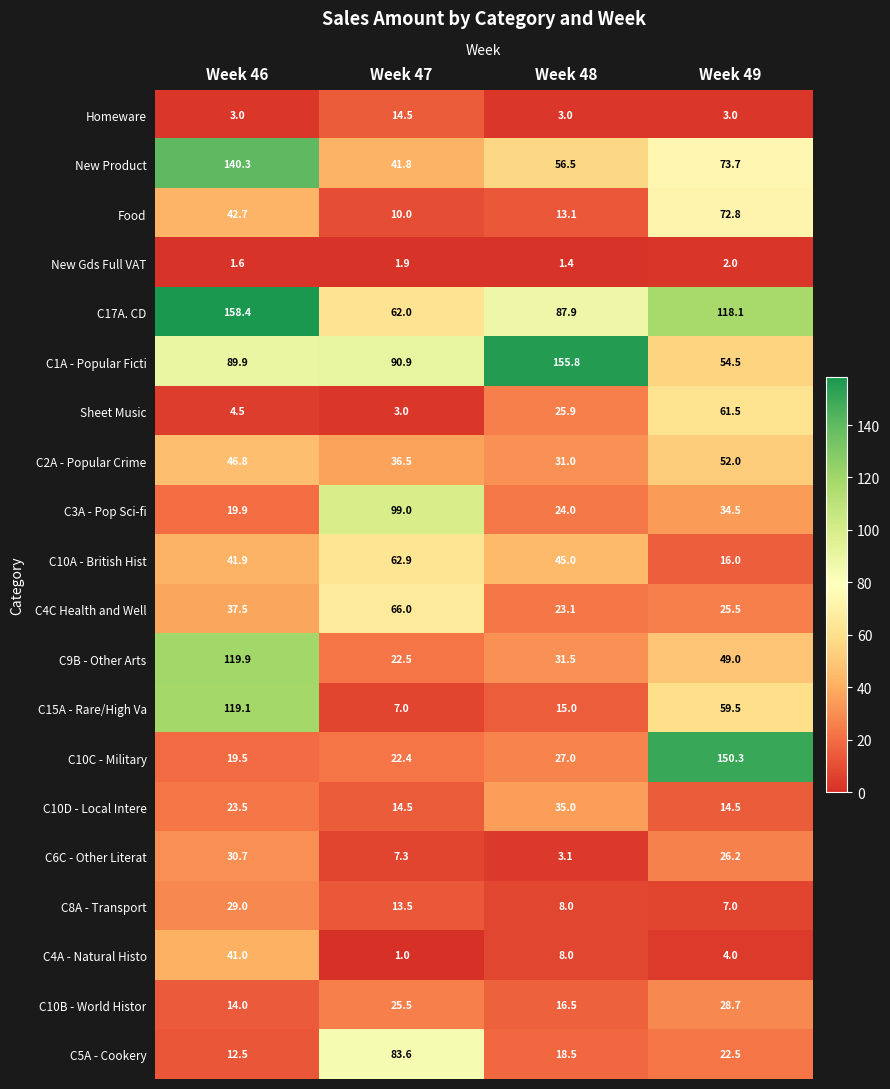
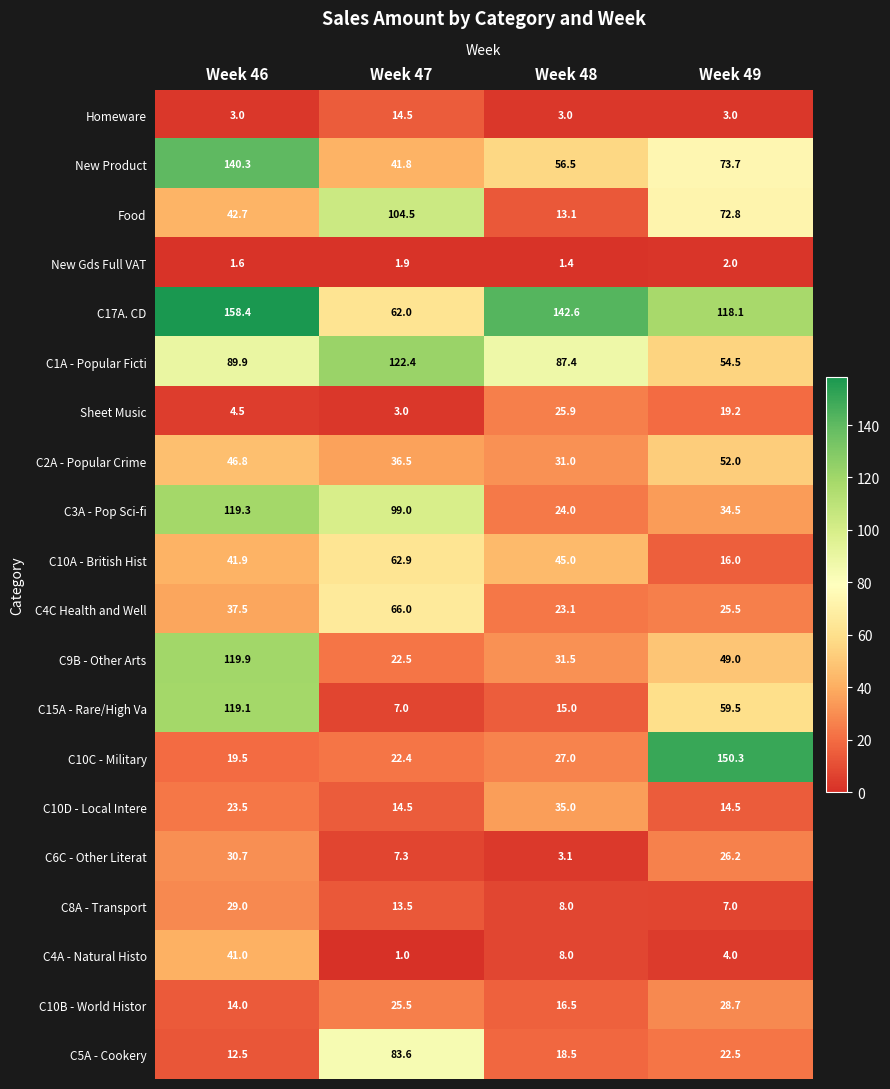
  {
    "Homeware": {
      "Week 46": 3.0,
      "Week 47": 14.5,
      "Week 48": 3.0,
      "Week 49": 3.0
    },
    "New Product": {
      "Week 46": 140.3,
      "Week 47": 41.8,
      "Week 48": 56.5,
      "Week 49": 73.7
    },
    "Food": {
      "Week 46": 42.7,
-     "Week 47": 10.0,
+     "Week 47": 104.5,
      "Week 48": 13.1,
      "Week 49": 72.8
    },
    "New Gds Full VAT": {
      "Week 46": 1.6,
      "Week 47": 1.9,
      "Week 48": 1.4,
      "Week 49": 2.0
    },
    "C17A. CD": {
      "Week 46": 158.4,
      "Week 47": 62.0,
-     "Week 48": 87.9,
+     "Week 48": 142.6,
      "Week 49": 118.1
    },
    "C1A - Popular Ficti": {
      "Week 46": 89.9,
-     "Week 47": 90.9,
-     "Week 48": 155.8,
+     "Week 47": 122.4,
+     "Week 48": 87.4,
      "Week 49": 54.5
    },
    "Sheet Music": {
      "Week 46": 4.5,
      "Week 47": 3.0,
      "Week 48": 25.9,
-     "Week 49": 61.5
+     "Week 49": 19.2
    },
    "C2A - Popular Crime": {
      "Week 46": 46.8,
      "Week 47": 36.5,
      "Week 48": 31.0,
      "Week 49": 52.0
    },
    "C3A - Pop Sci-fi": {
-     "Week 46": 19.9,
+     "Week 46": 119.3,
      "Week 47": 99.0,
      "Week 48": 24.0,
      "Week 49": 34.5
    },
    "C10A - British Hist": {
      "Week 46": 41.9,
      "Week 47": 62.9,
      "Week 48": 45.0,
      "Week 49": 16.0
    },
    "C4C Health and Well": {
      "Week 46": 37.5,
      "Week 47": 66.0,
      "Week 48": 23.1,
      "Week 49": 25.5
    },
    "C9B - Other Arts": {
      "Week 46": 119.9,
      "Week 47": 22.5,
      "Week 48": 31.5,
      "Week 49": 49.0
    },
    "C15A - Rare/High Va": {
      "Week 46": 119.1,
      "Week 47": 7.0,
      "Week 48": 15.0,
      "Week 49": 59.5
    },
    "C10C - Military": {
      "Week 46": 19.5,
      "Week 47": 22.4,
      "Week 48": 27.0,
      "Week 49": 150.3
    },
    "C10D - Local Intere": {
      "Week 46": 23.5,
      "Week 47": 14.5,
      "Week 48": 35.0,
      "Week 49": 14.5
    },
    "C6C - Other Literat": {
      "Week 46": 30.7,
      "Week 47": 7.3,
      "Week 48": 3.1,
      "Week 49": 26.2
    },
    "C8A - Transport": {
      "Week 46": 29.0,
      "Week 47": 13.5,
      "Week 48": 8.0,
      "Week 49": 7.0
    },
    "C4A - Natural Histo": {
      "Week 46": 41.0,
      "Week 47": 1.0,
      "Week 48": 8.0,
      "Week 49": 4.0
    },
    "C10B - World Histor": {
      "Week 46": 14.0,
      "Week 47": 25.5,
      "Week 48": 16.5,
      "Week 49": 28.7
    },
    "C5A - Cookery": {
      "Week 46": 12.5,
      "Week 47": 83.6,
      "Week 48": 18.5,
      "Week 49": 22.5
    }
  }
